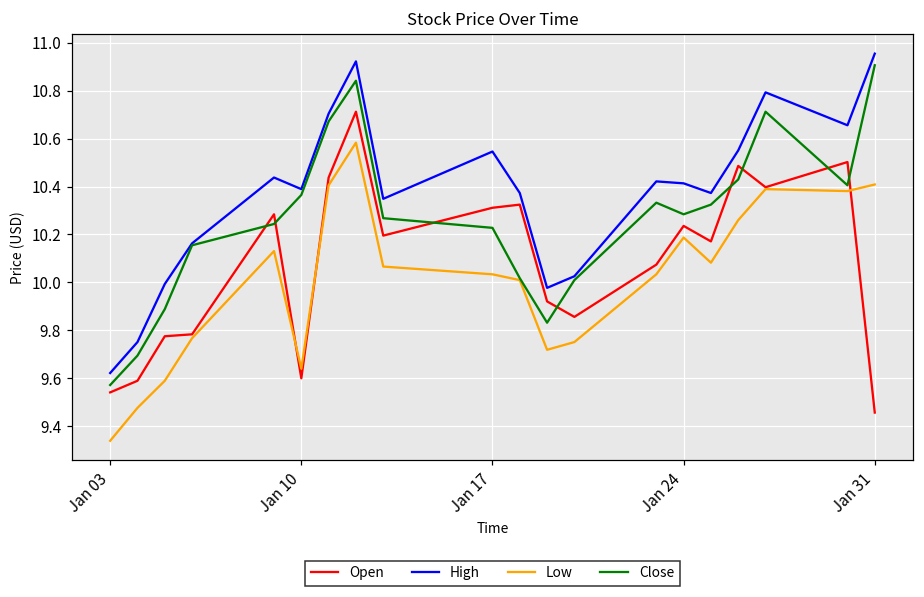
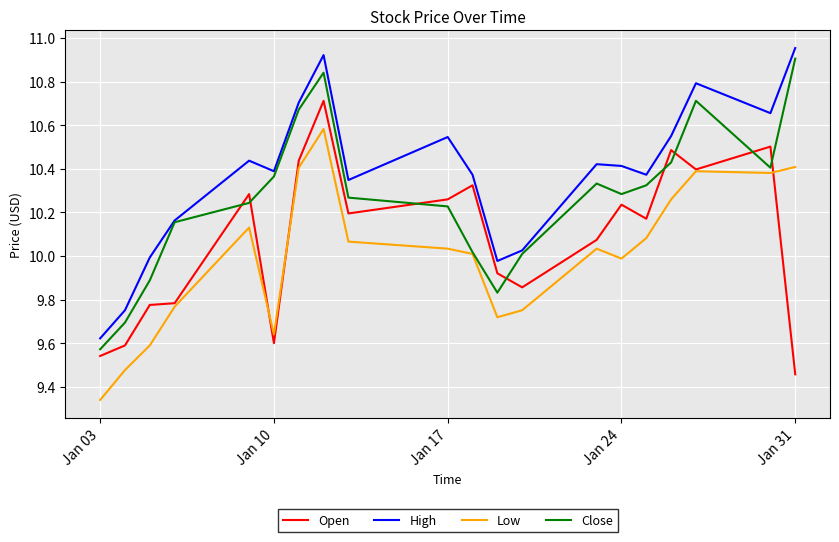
  {
    "Open": {
      "Jan 03": 9.54,
      "Jan 10": 9.60,
-     "Jan 17": 10.31,
+     "Jan 17": 10.26,
      "Jan 24": 10.24,
      "Jan 31": 9.46
    },
    "High": {
      "Jan 03": 9.62,
      "Jan 10": 10.39,
      "Jan 17": 10.55,
      "Jan 24": 10.41,
      "Jan 31": 10.95
    },
    "Low": {
      "Jan 03": 9.34,
      "Jan 10": 9.64,
      "Jan 17": 10.03,
-     "Jan 24": 10.19,
+     "Jan 24": 9.99,
      "Jan 31": 10.41
    },
    "Close": {
      "Jan 03": 9.57,
      "Jan 10": 10.36,
      "Jan 17": 10.23,
      "Jan 24": 10.28,
      "Jan 31": 10.91
    }
  }
